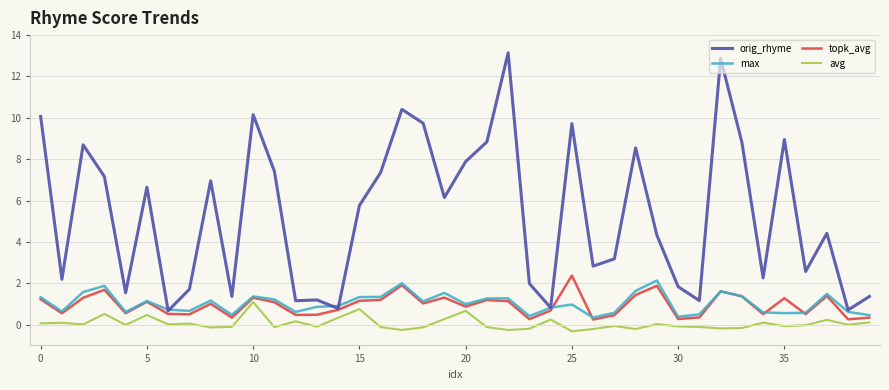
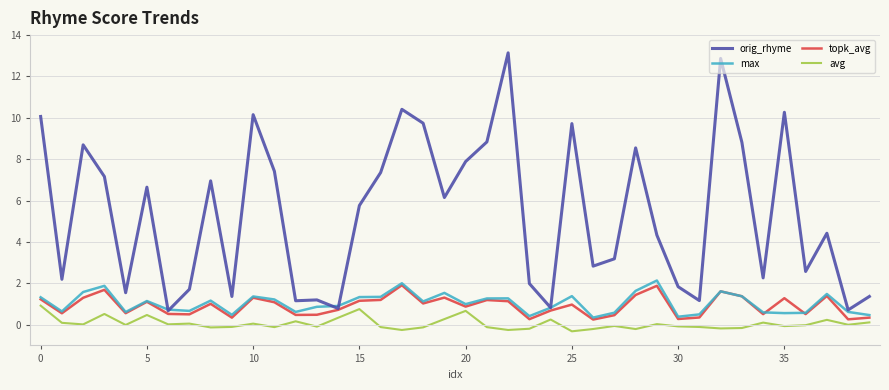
  {
    "orig_rhyme": {
      "0": 10.1,
      "5": 6.6,
      "10": 10.2,
      "15": 5.8,
      "20": 7.9,
      "25": 9.7,
      "30": 1.8,
-     "35": 9.0
+     "35": 10.3
    },
    "max": {
      "15": 1.3,
-     "25": 1.0,
+     "25": 1.4,
      "35": 0.6
    },
    "topk_avg": {
      "15": 1.2,
-     "25": 2.4,
+     "25": 1.0,
      "35": 1.3
    },
    "avg": {
-     "0": 0.1,
+     "0": 0.9,
      "5": 0.5,
-     "10": 1.1,
+     "10": 0.1,
      "15": 0.8,
      "20": 0.7,
      "25": -0.3,
      "30": -0.1,
      "35": -0.1
    }
  }
